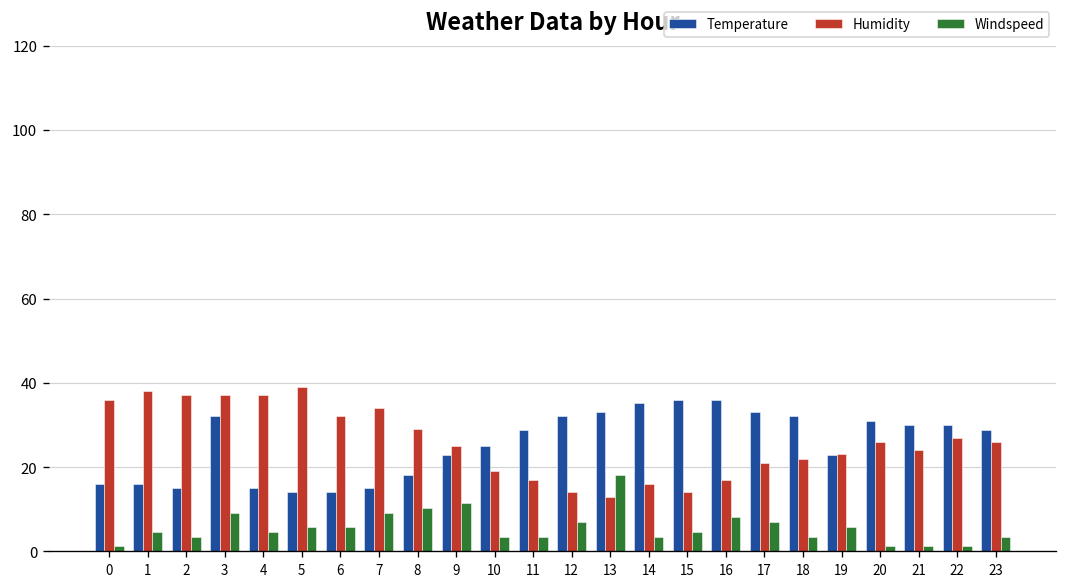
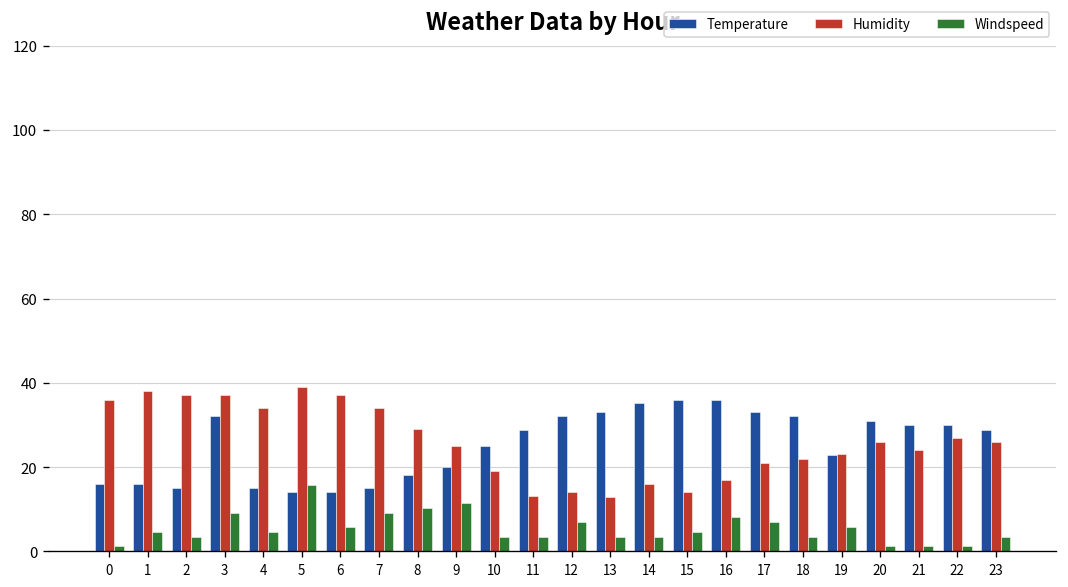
  {
    "Temperature": {
      "0": 16,
      "1": 16,
      "2": 15,
      "3": 32,
      "4": 15,
      "5": 14,
      "6": 14,
      "7": 15,
      "8": 18,
-     "9": 23,
+     "9": 20,
      "10": 25,
      "11": 29,
      "12": 32,
      "13": 33,
      "14": 35,
      "15": 36,
      "16": 36,
      "17": 33,
      "18": 32,
      "19": 23,
      "20": 31,
      "21": 30,
      "22": 30,
      "23": 29
    },
    "Humidity": {
      "0": 36,
      "1": 38,
      "2": 37,
      "3": 37,
-     "4": 37,
+     "4": 34,
      "5": 39,
-     "6": 32,
+     "6": 37,
      "7": 34,
      "8": 29,
      "9": 25,
      "10": 19,
-     "11": 17,
+     "11": 13,
      "12": 14,
      "13": 13,
      "14": 16,
      "15": 14,
      "16": 17,
      "17": 21,
      "18": 22,
      "19": 23,
      "20": 26,
      "21": 24,
      "22": 27,
      "23": 26
    },
    "Windspeed": {
      "0": 1,
      "1": 5,
      "2": 4,
      "3": 9,
      "4": 5,
-     "5": 6,
+     "5": 16,
      "6": 6,
      "7": 9,
      "8": 10,
      "9": 12,
      "10": 4,
      "11": 4,
      "12": 7,
-     "13": 18,
+     "13": 4,
      "14": 4,
      "15": 5,
      "16": 8,
      "17": 7,
      "18": 4,
      "19": 6,
      "20": 1,
      "21": 1,
      "22": 1,
      "23": 4
    }
  }
